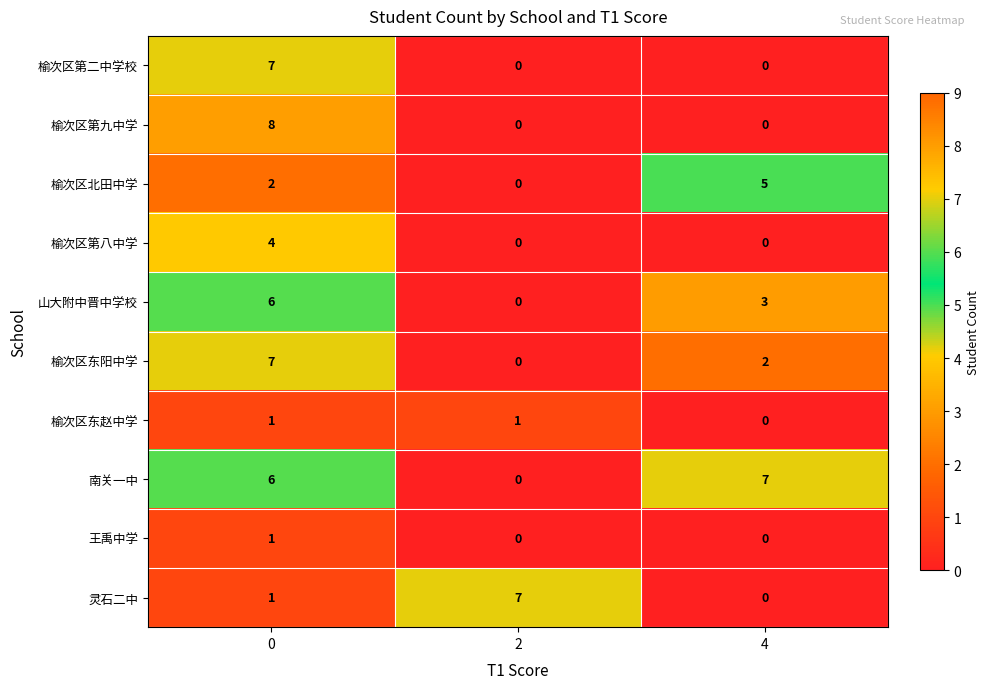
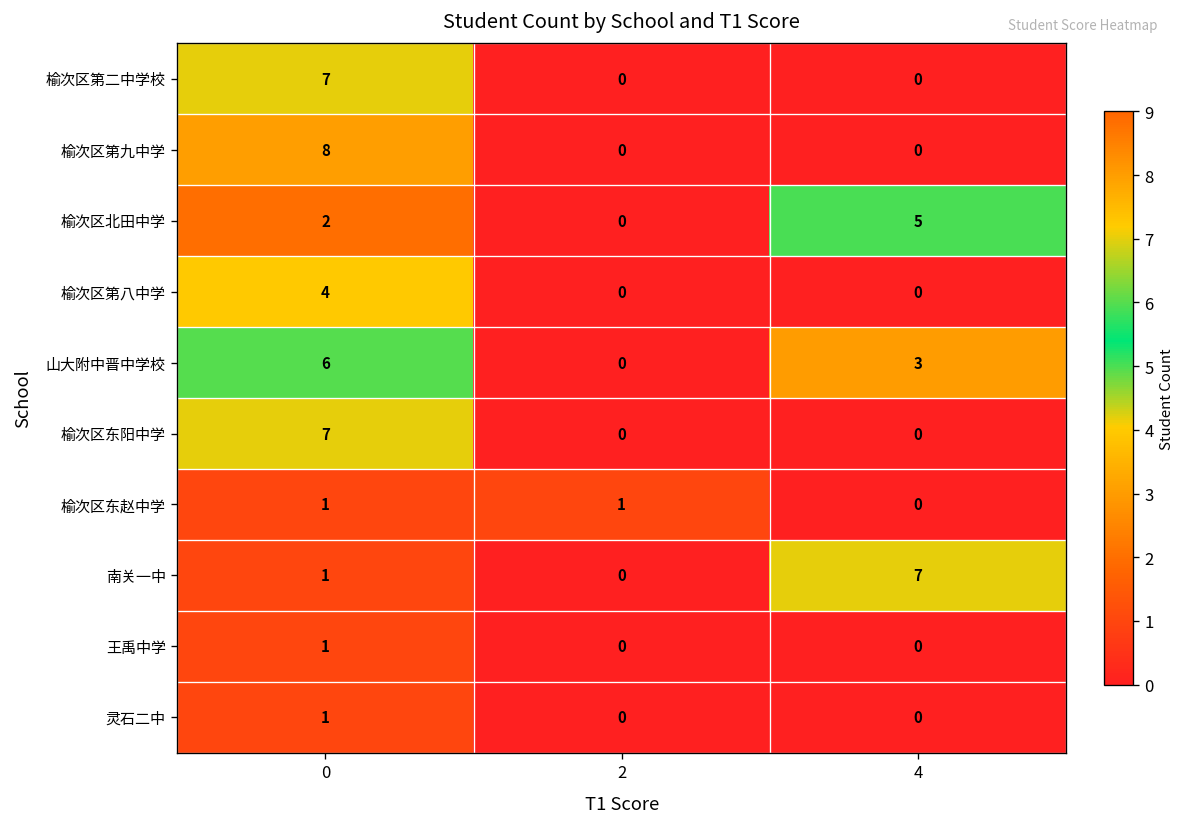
  {
    "榆次区第二中学校": {
      "0": 7,
      "2": 0,
      "4": 0
    },
    "榆次区第九中学": {
      "0": 8,
      "2": 0,
      "4": 0
    },
    "榆次区北田中学": {
      "0": 2,
      "2": 0,
      "4": 5
    },
    "榆次区第八中学": {
      "0": 4,
      "2": 0,
      "4": 0
    },
    "山大附中晋中学校": {
      "0": 6,
      "2": 0,
      "4": 3
    },
    "榆次区东阳中学": {
      "0": 7,
      "2": 0,
-     "4": 2
+     "4": 0
    },
    "榆次区东赵中学": {
      "0": 1,
      "2": 1,
      "4": 0
    },
    "南关一中": {
-     "0": 6,
+     "0": 1,
      "2": 0,
      "4": 7
    },
    "王禹中学": {
      "0": 1,
      "2": 0,
      "4": 0
    },
    "灵石二中": {
      "0": 1,
-     "2": 7,
+     "2": 0,
      "4": 0
    }
  }
